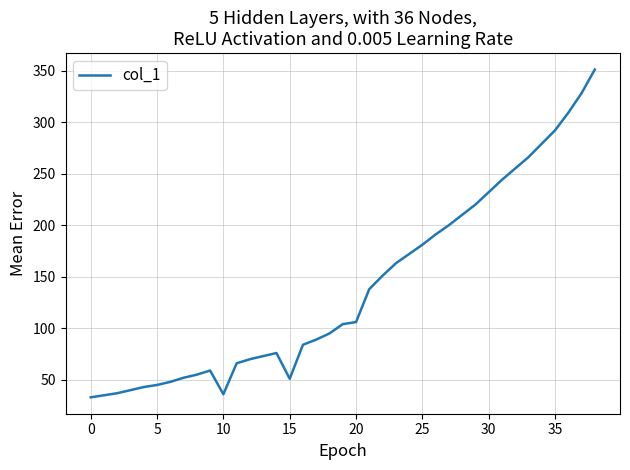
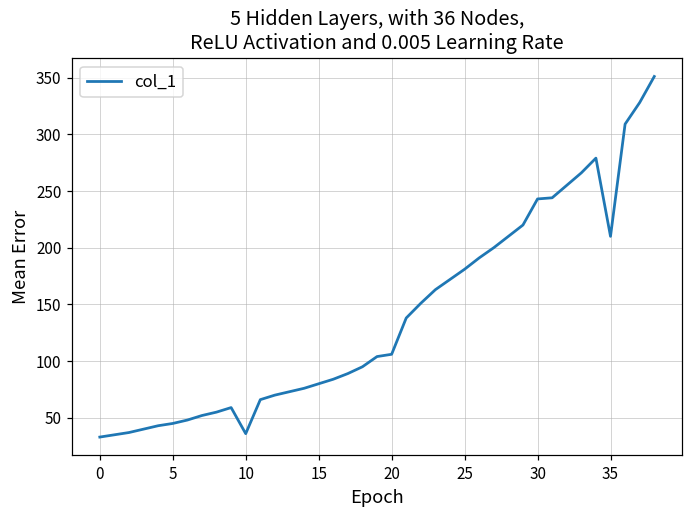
  {
    "0": 33,
    "5": 45,
    "10": 36,
-   "15": 51,
+   "15": 80,
    "20": 106,
    "25": 181,
-   "30": 232,
-   "35": 292
+   "30": 243,
+   "35": 210
  }
